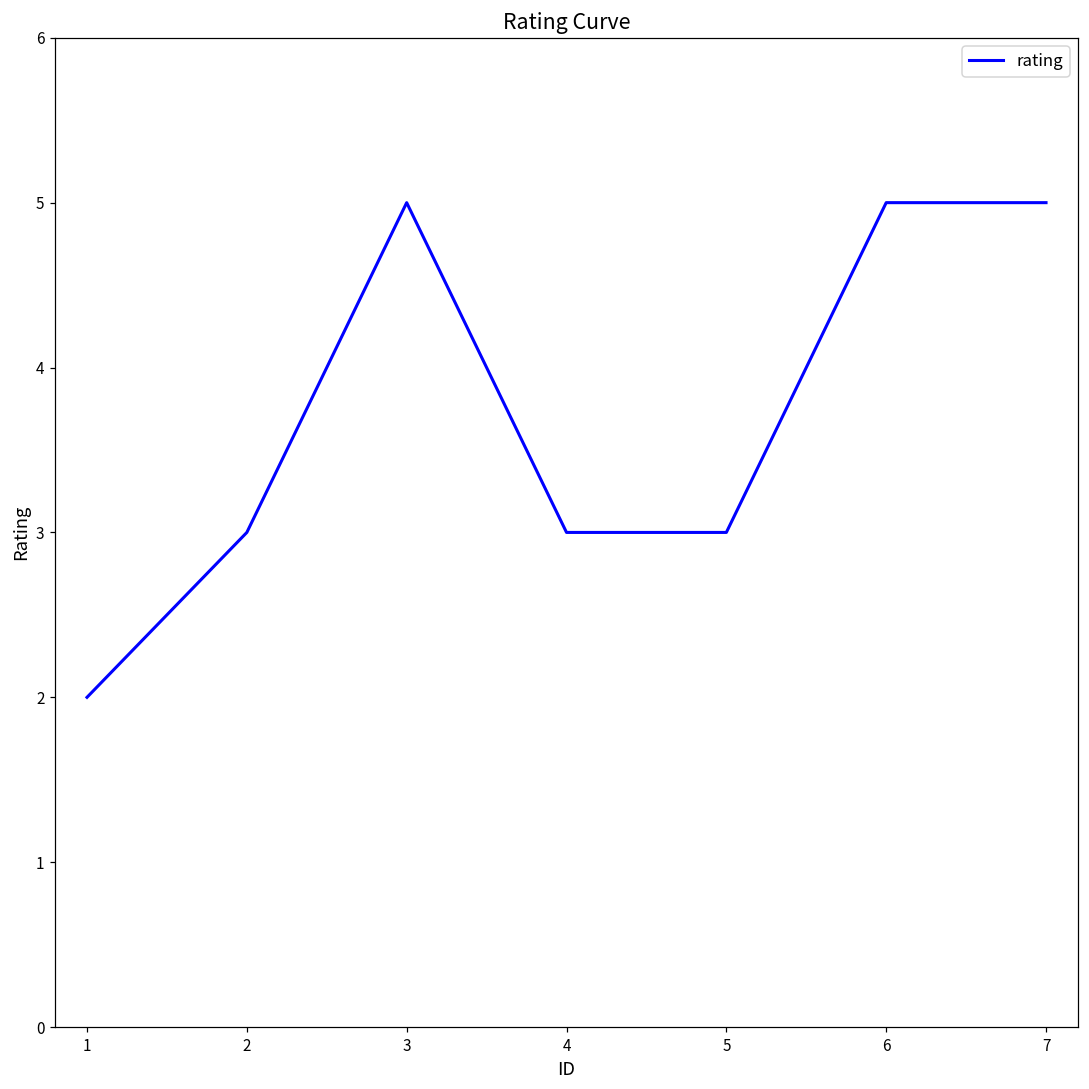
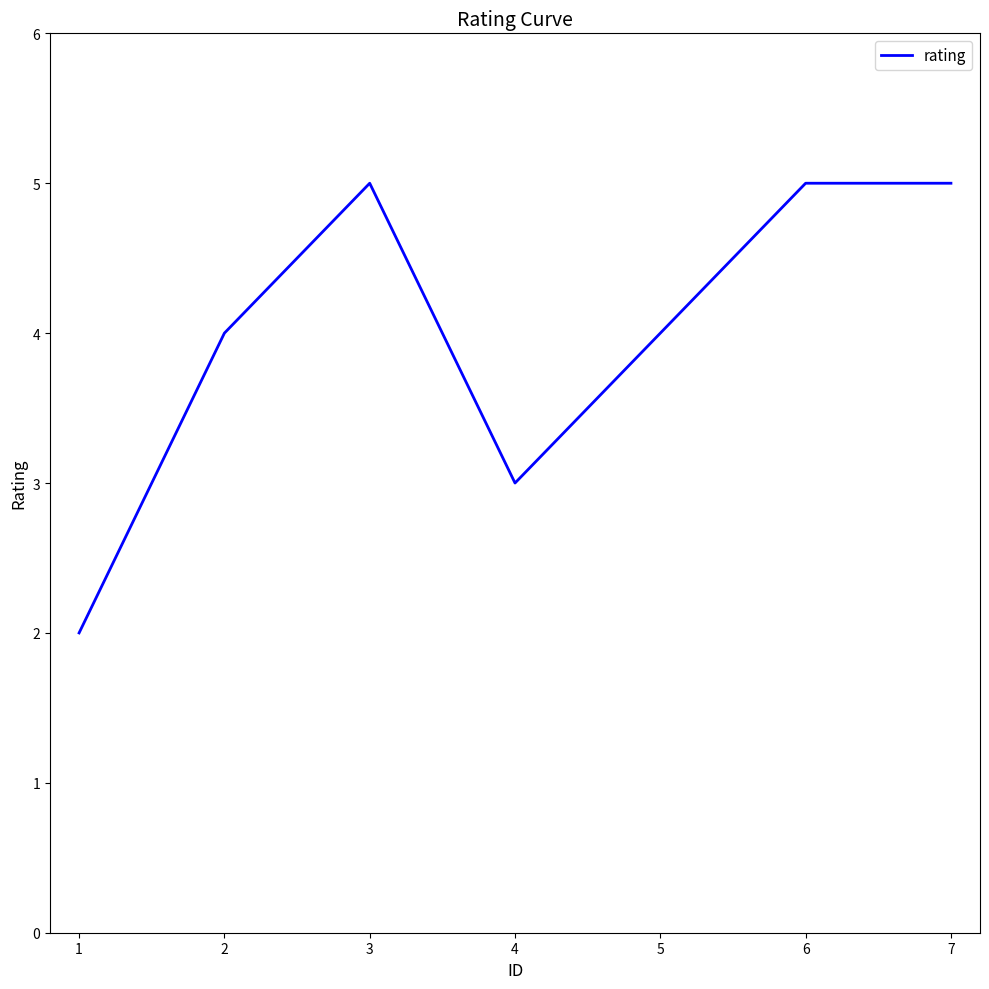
  {
    "1": 2,
-   "2": 3,
+   "2": 4,
    "3": 5,
    "4": 3,
-   "5": 3,
+   "5": 4,
    "6": 5,
    "7": 5
  }
